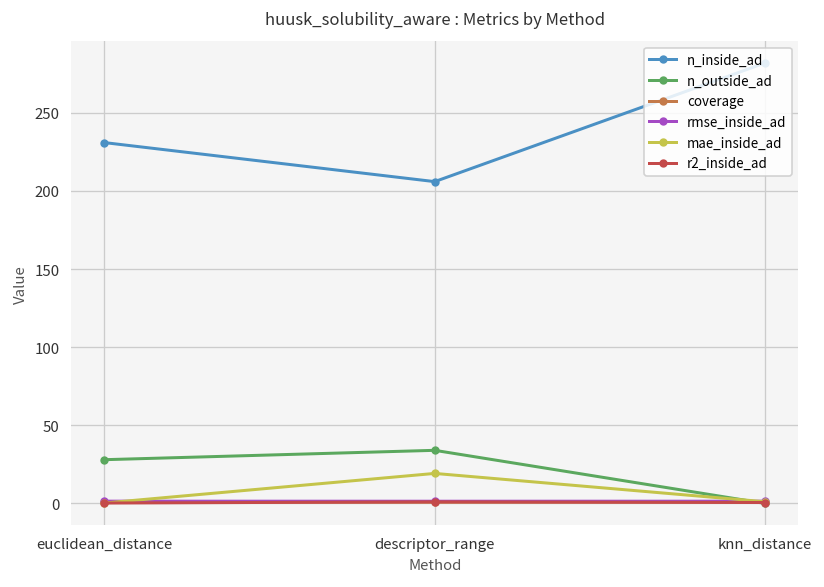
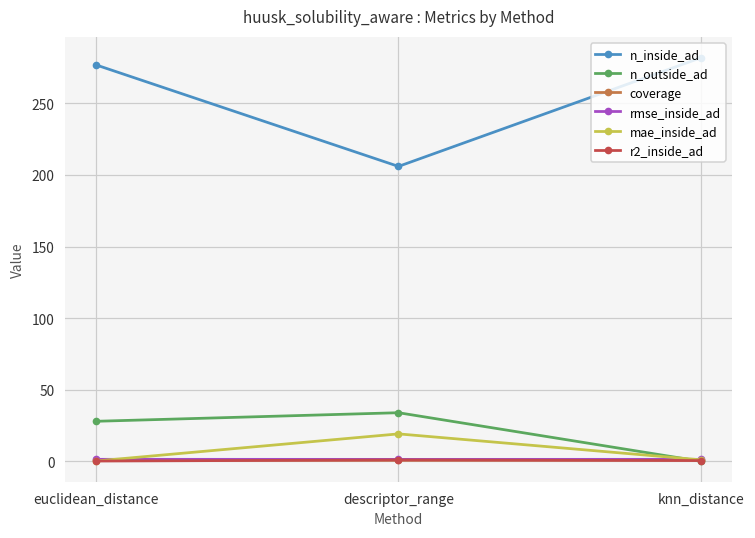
  {
    "n_inside_ad": {
-     "euclidean_distance": 231,
+     "euclidean_distance": 277,
      "descriptor_range": 206
    },
    "n_outside_ad": {
      "euclidean_distance": 28,
      "descriptor_range": 34
    },
    "mae_inside_ad": {
      "descriptor_range": 19
    }
  }
